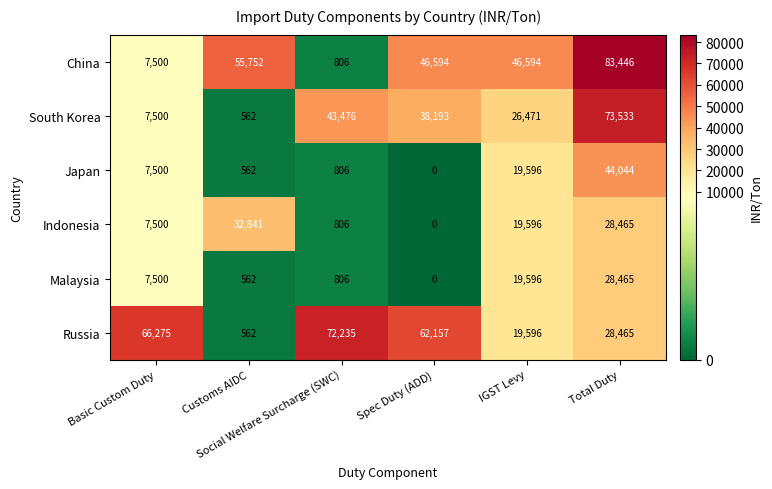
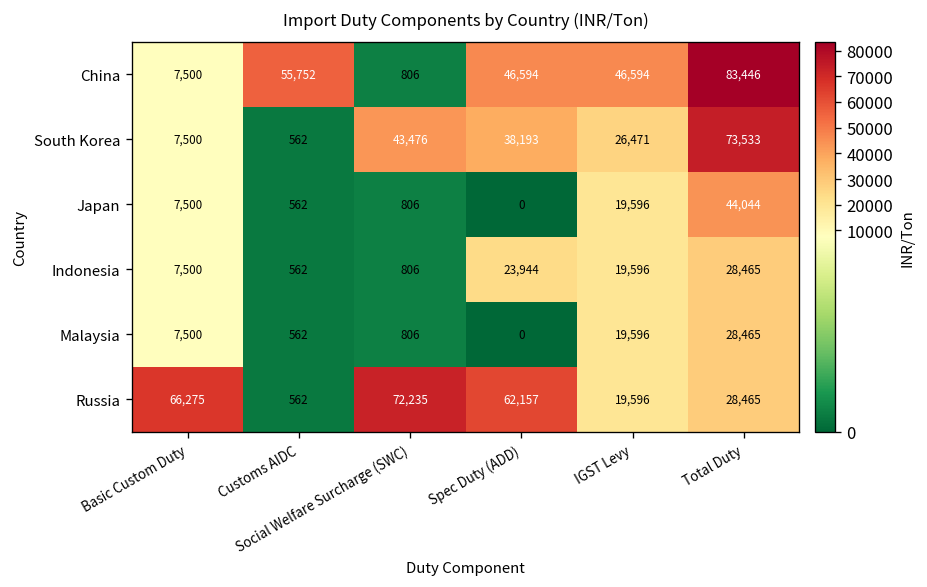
  {
    "China": {
      "Basic Custom Duty": "7,500",
      "Customs AIDC": "55,752",
      "Social Welfare Surcharge (SWC)": "806",
      "Spec Duty (ADD)": "46,594",
      "IGST Levy": "46,594",
      "Total Duty": "83,446"
    },
    "South Korea": {
      "Basic Custom Duty": "7,500",
      "Customs AIDC": "562",
      "Social Welfare Surcharge (SWC)": "43,476",
      "Spec Duty (ADD)": "38,193",
      "IGST Levy": "26,471",
      "Total Duty": "73,533"
    },
    "Japan": {
      "Basic Custom Duty": "7,500",
      "Customs AIDC": "562",
      "Social Welfare Surcharge (SWC)": "806",
      "Spec Duty (ADD)": "0",
      "IGST Levy": "19,596",
      "Total Duty": "44,044"
    },
    "Indonesia": {
      "Basic Custom Duty": "7,500",
-     "Customs AIDC": "32,841",
+     "Customs AIDC": "562",
      "Social Welfare Surcharge (SWC)": "806",
-     "Spec Duty (ADD)": "0",
+     "Spec Duty (ADD)": "23,944",
      "IGST Levy": "19,596",
      "Total Duty": "28,465"
    },
    "Malaysia": {
      "Basic Custom Duty": "7,500",
      "Customs AIDC": "562",
      "Social Welfare Surcharge (SWC)": "806",
      "Spec Duty (ADD)": "0",
      "IGST Levy": "19,596",
      "Total Duty": "28,465"
    },
    "Russia": {
      "Basic Custom Duty": "66,275",
      "Customs AIDC": "562",
      "Social Welfare Surcharge (SWC)": "72,235",
      "Spec Duty (ADD)": "62,157",
      "IGST Levy": "19,596",
      "Total Duty": "28,465"
    }
  }
